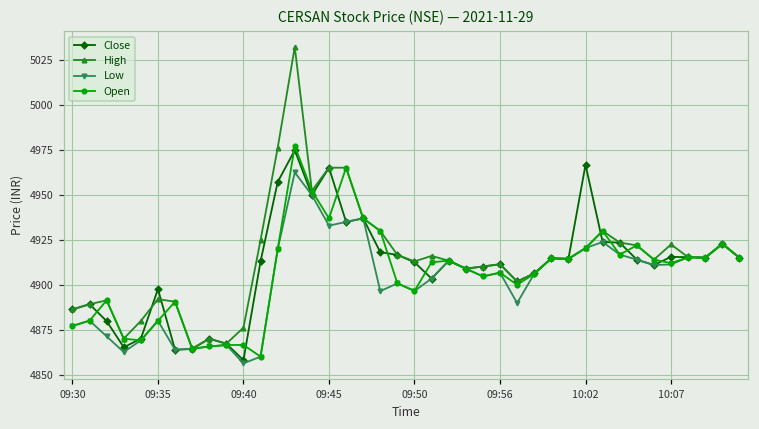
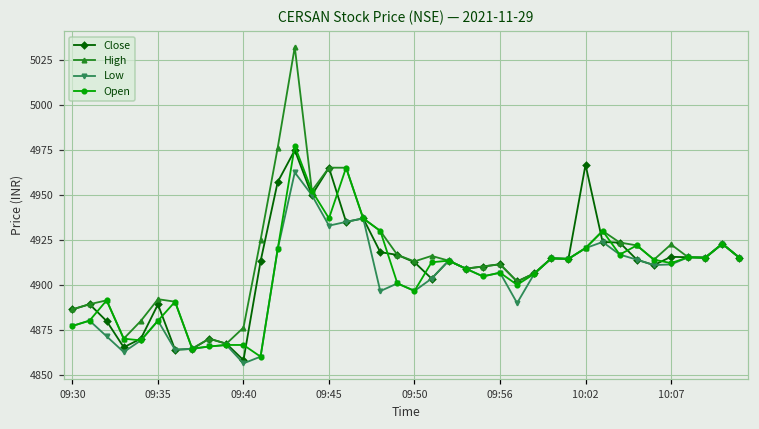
  {
    "Close": {
-     "09:35": 4898,
+     "09:35": 4889,
      "09:40": 4858,
      "10:02": 4967,
      "10:07": 4916
    }
  }
